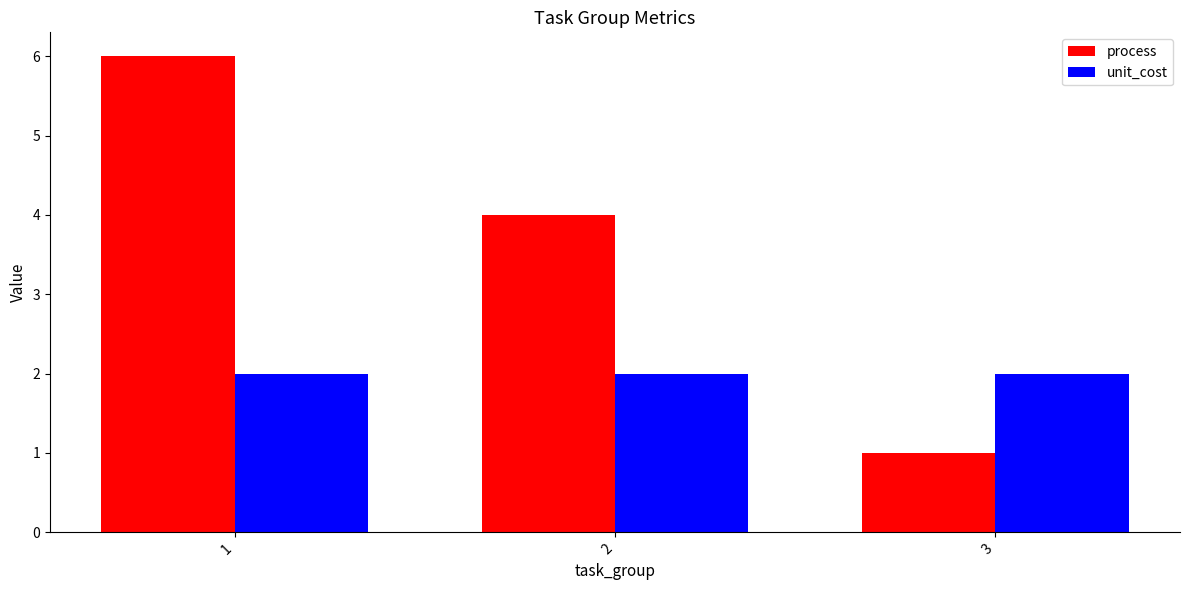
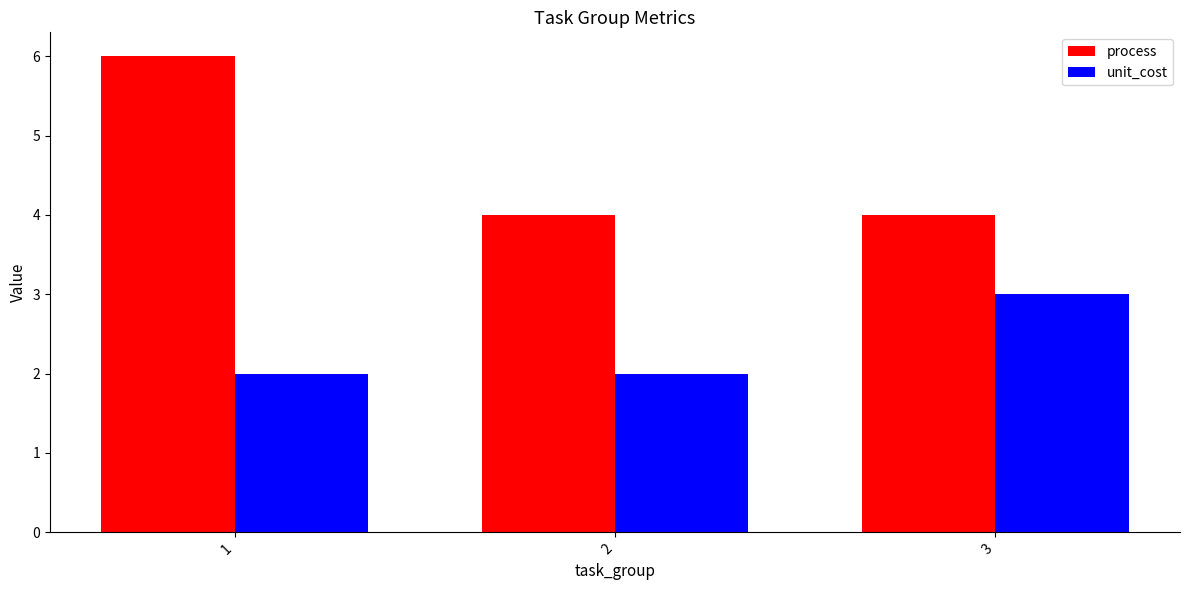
  {
    "process": {
      "1": 6,
      "2": 4,
-     "3": 1
+     "3": 4
    },
    "unit_cost": {
      "1": 2,
      "2": 2,
-     "3": 2
+     "3": 3
    }
  }
